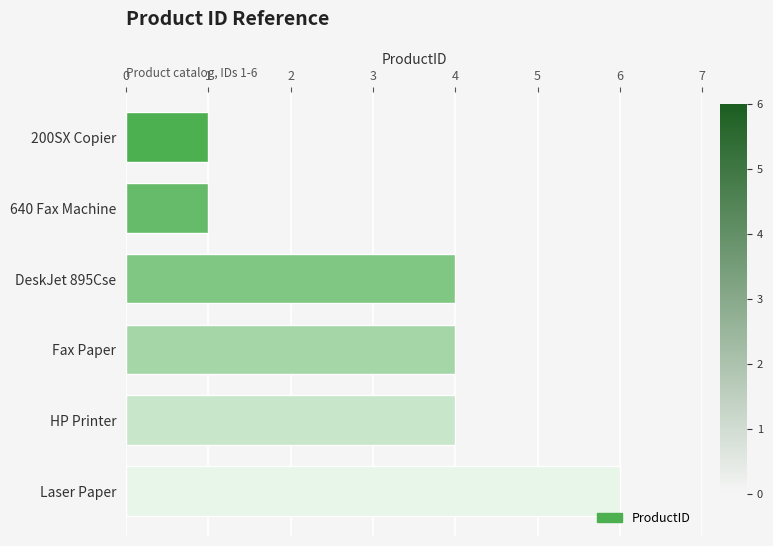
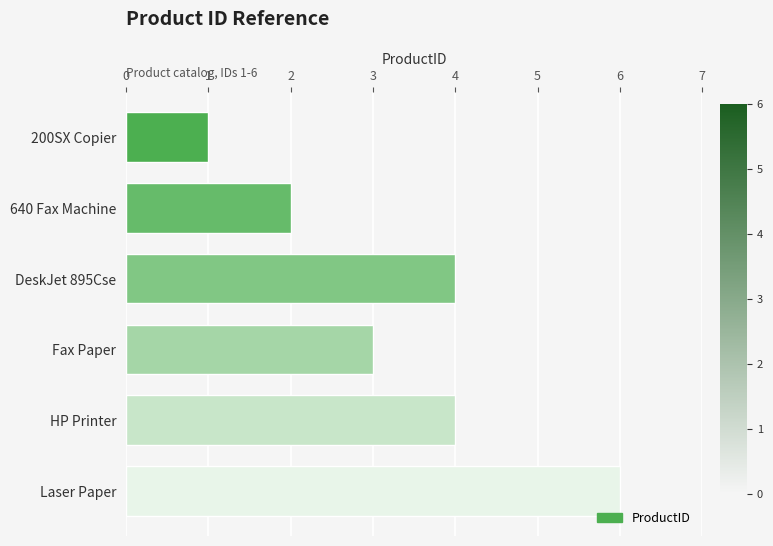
  {
    "200SX Copier": 1,
-   "640 Fax Machine": 1,
+   "640 Fax Machine": 2,
    "DeskJet 895Cse": 4,
-   "Fax Paper": 4,
+   "Fax Paper": 3,
    "HP Printer": 4,
    "Laser Paper": 6
  }
